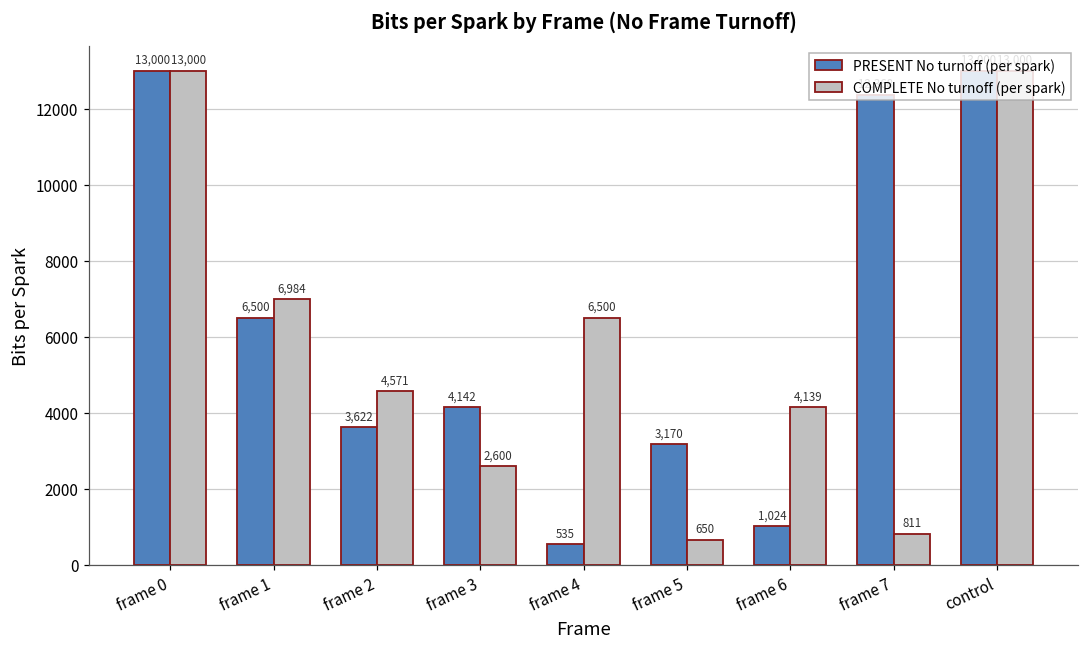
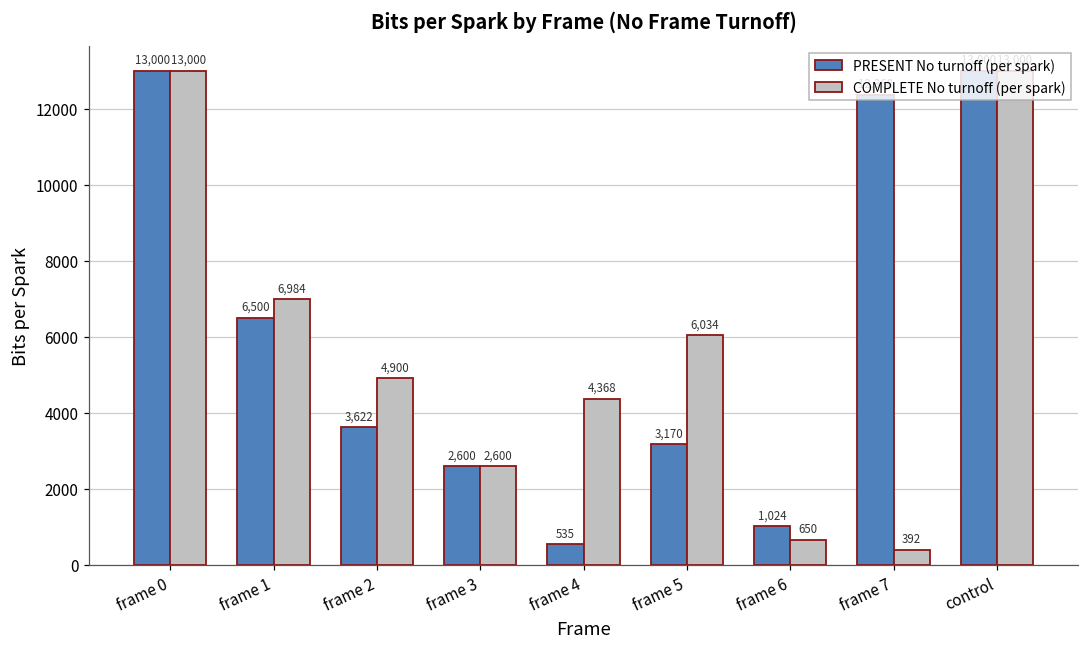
  {
    "PRESENT No turnoff (per spark)": {
      "frame 0": "13,000",
      "frame 1": "6,500",
      "frame 2": "3,622",
-     "frame 3": "4,142",
+     "frame 3": "2,600",
      "frame 4": "535",
      "frame 5": "3,170",
      "frame 6": "1,024"
    },
    "COMPLETE No turnoff (per spark)": {
      "frame 0": "13,000",
      "frame 1": "6,984",
-     "frame 2": "4,571",
+     "frame 2": "4,900",
      "frame 3": "2,600",
-     "frame 4": "6,500",
-     "frame 5": "650",
-     "frame 6": "4,139",
-     "frame 7": "811"
+     "frame 4": "4,368",
+     "frame 5": "6,034",
+     "frame 6": "650",
+     "frame 7": "392"
    }
  }
